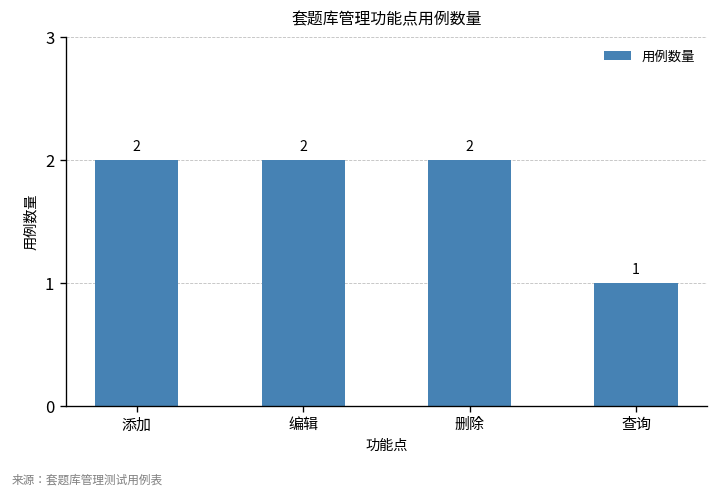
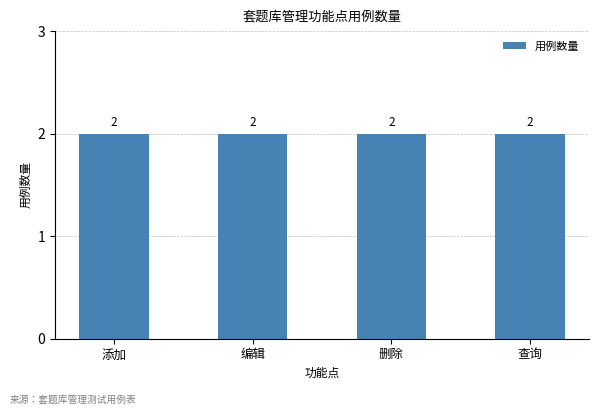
  {
    "添加": 2,
    "编辑": 2,
    "删除": 2,
-   "查询": 1
+   "查询": 2
  }
